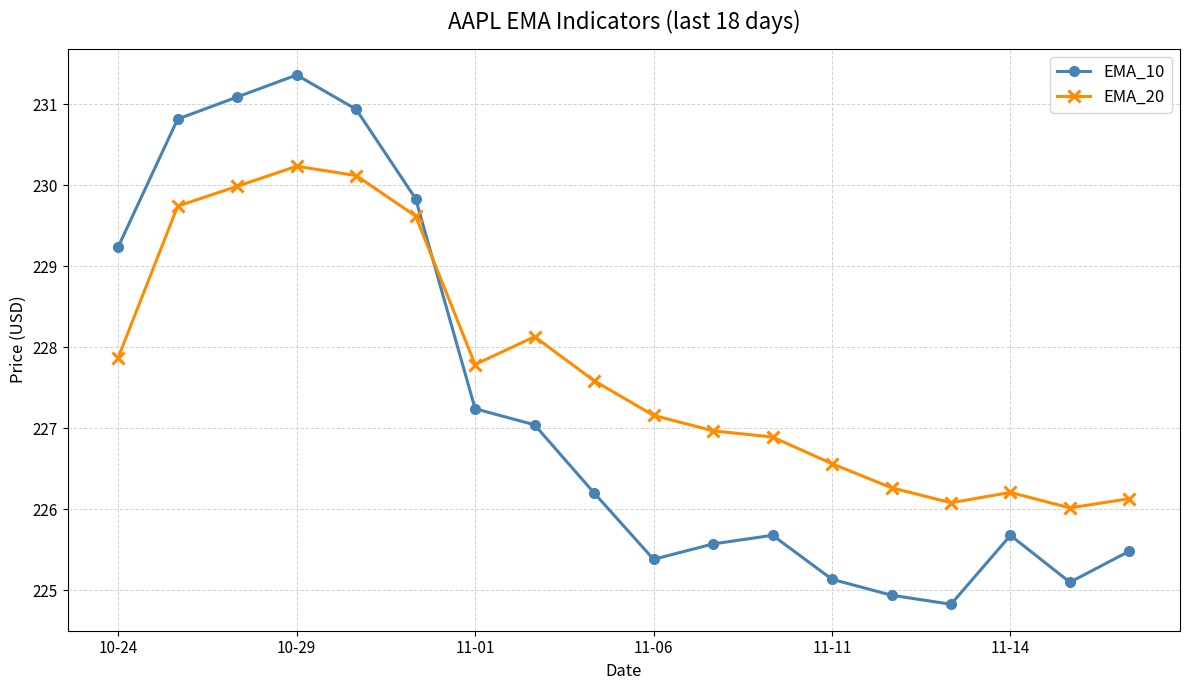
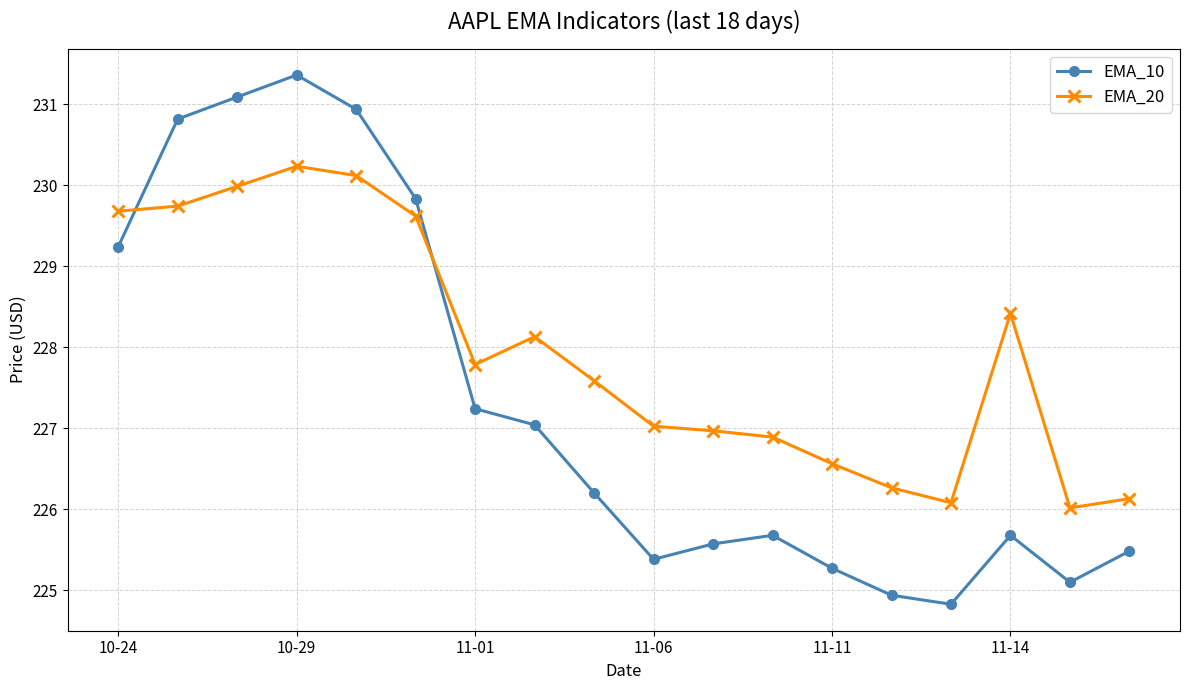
  {
    "EMA_10": {
      "10-24": 229.2,
      "10-29": 231.4,
      "11-01": 227.2,
      "11-06": 225.4,
-     "11-11": 225.1,
+     "11-11": 225.3,
      "11-14": 225.7
    },
    "EMA_20": {
-     "10-24": 227.9,
+     "10-24": 229.7,
      "10-29": 230.2,
      "11-01": 227.8,
-     "11-06": 227.2,
+     "11-06": 227.0,
      "11-11": 226.6,
-     "11-14": 226.2
+     "11-14": 228.4
    }
  }
